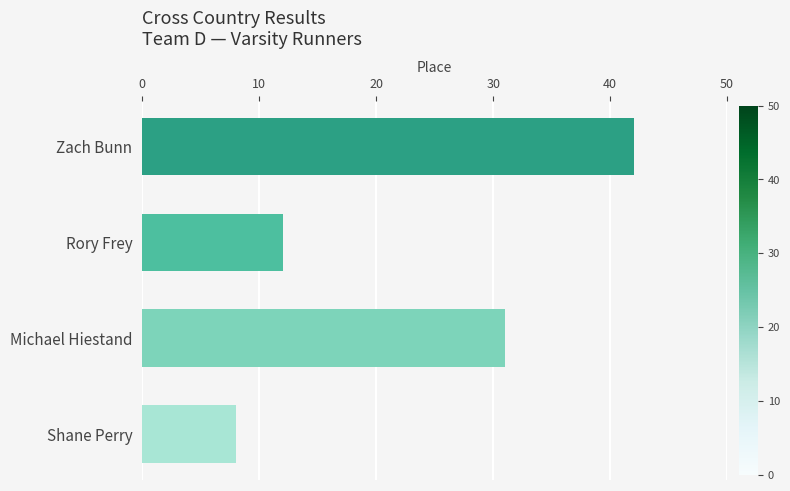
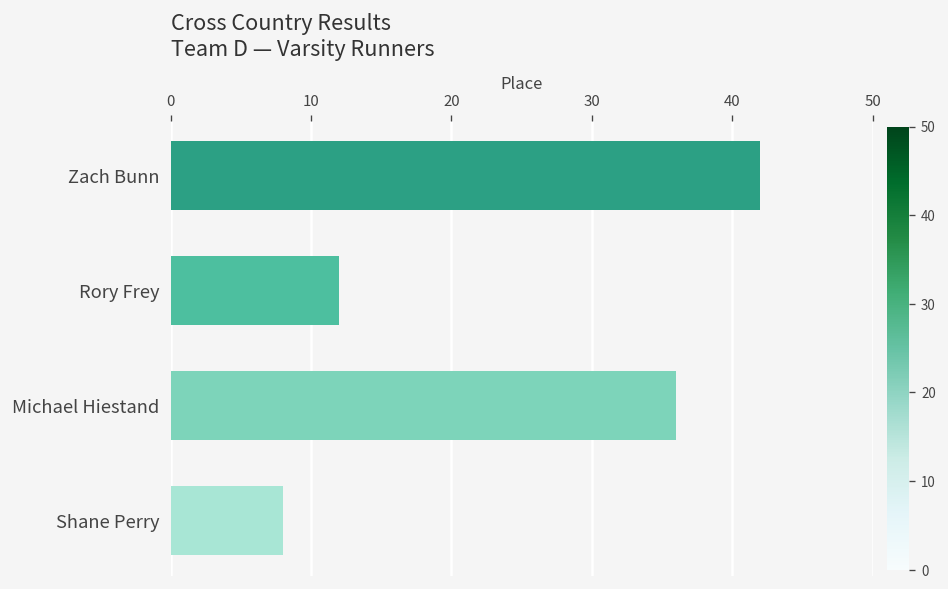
  {
    "Zach Bunn": 42,
    "Rory Frey": 12,
-   "Michael Hiestand": 31,
+   "Michael Hiestand": 36,
    "Shane Perry": 8
  }
